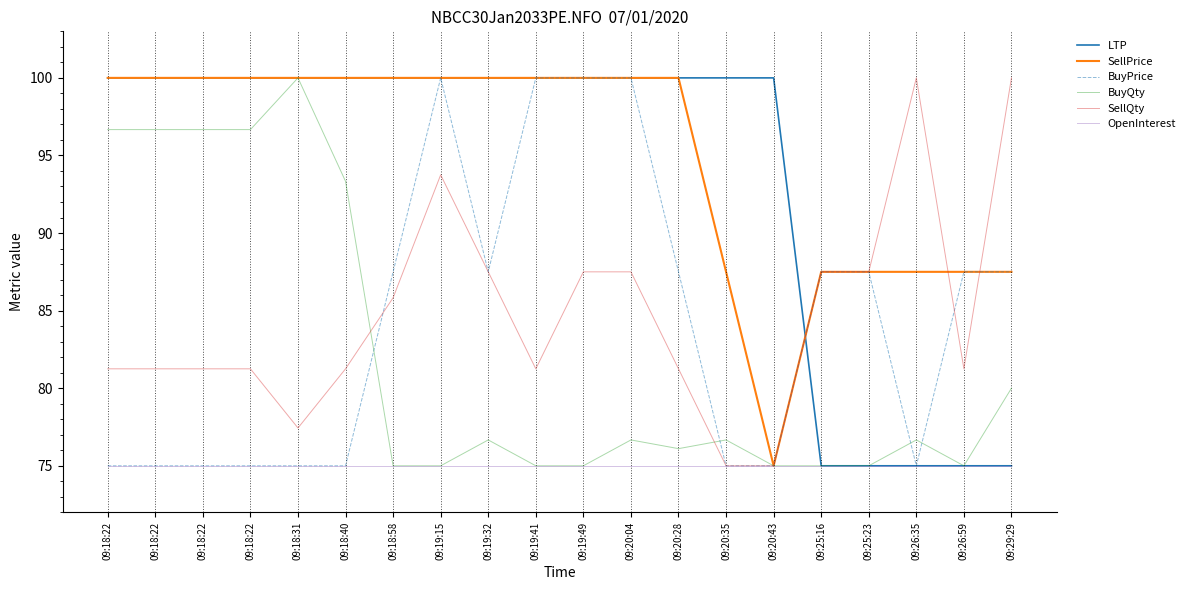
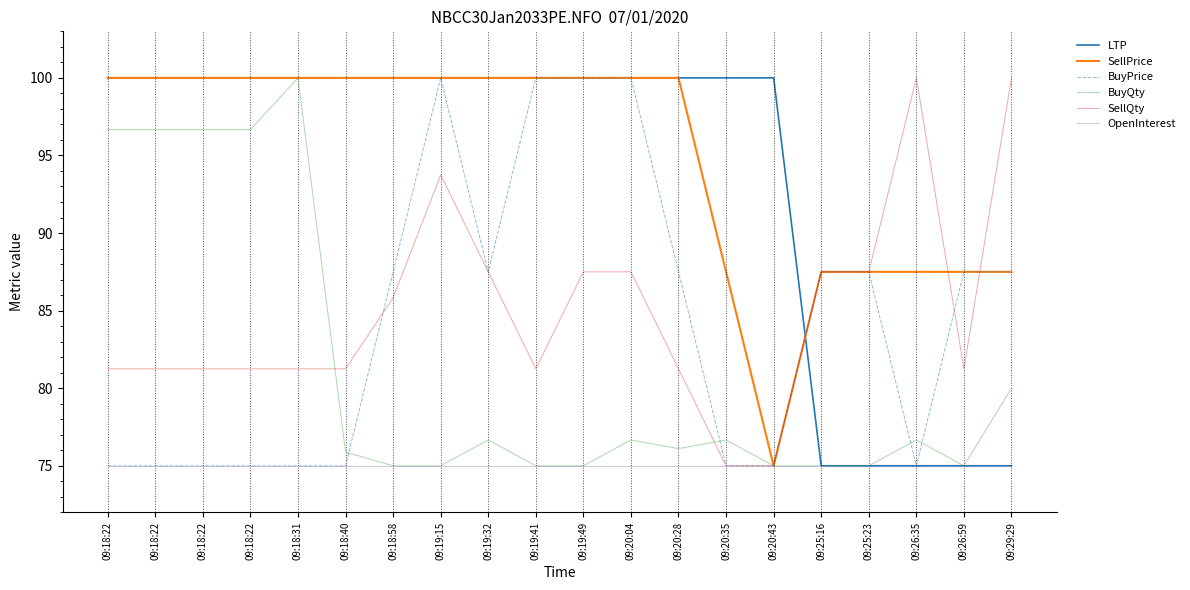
  {
    "SellPrice": {
      "09:20:35": 87.5,
      "09:26:35": 87.5
    },
    "BuyQty": {
-     "09:18:40": 93.3,
+     "09:18:40": 75.9,
      "09:19:32": 76.7,
      "09:20:04": 76.7,
      "09:20:28": 76.1,
      "09:20:35": 76.7,
      "09:26:35": 76.7,
      "09:29:29": 80.0
    },
    "SellQty": {
-     "09:18:31": 77.4,
+     "09:18:31": 81.3,
      "09:18:40": 81.3,
      "09:18:58": 85.8,
      "09:19:15": 93.8,
      "09:19:41": 81.3,
      "09:19:49": 87.5,
      "09:20:04": 87.5,
      "09:20:28": 81.3,
      "09:26:35": 100.0,
      "09:26:59": 81.3,
      "09:29:29": 100.0
    },
    "OpenInterest": {
      "09:19:32": 75.0,
      "09:20:04": 75.0,
      "09:20:28": 75.0
    }
  }
